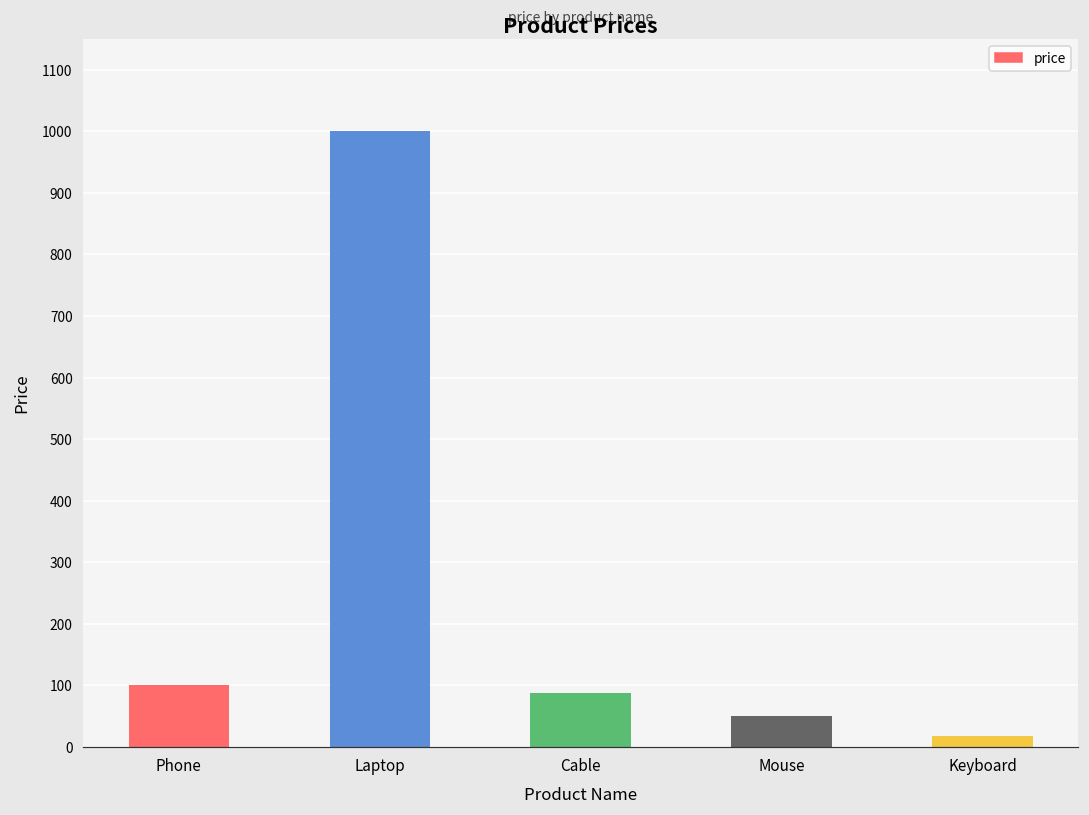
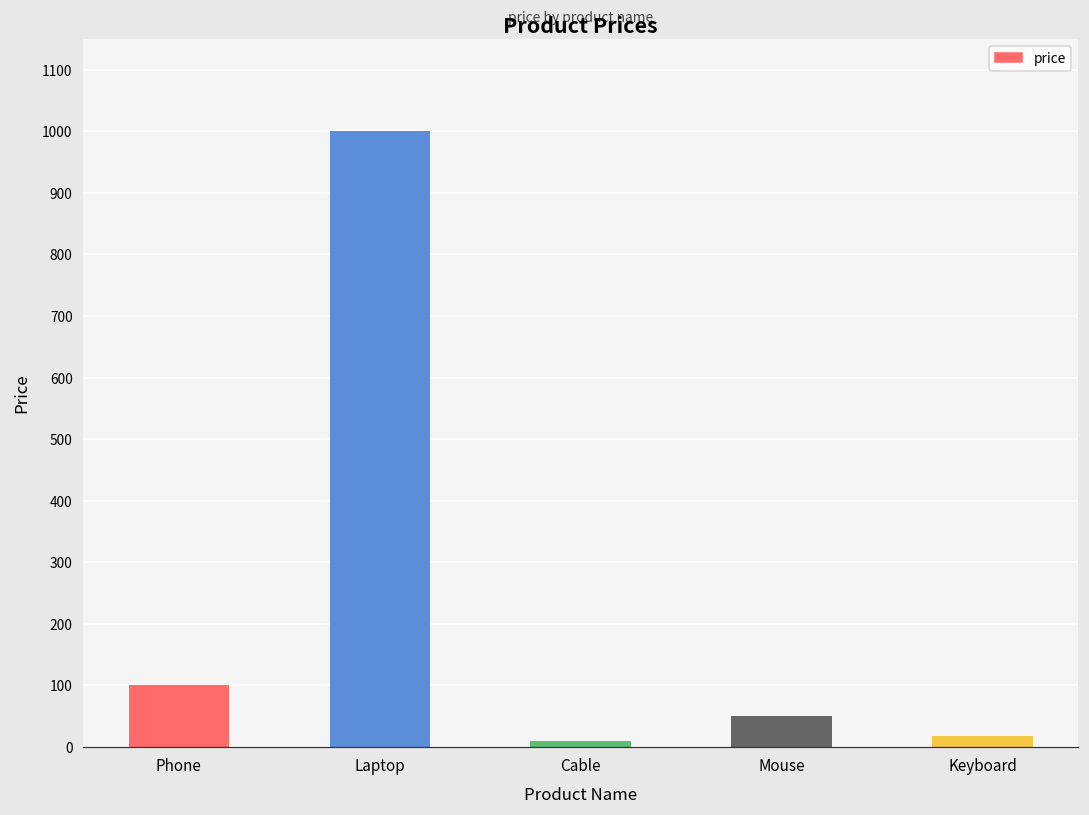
  {
    "Phone": 100,
    "Laptop": 1000,
-   "Cable": 90,
+   "Cable": 10,
    "Mouse": 50,
    "Keyboard": 20
  }
